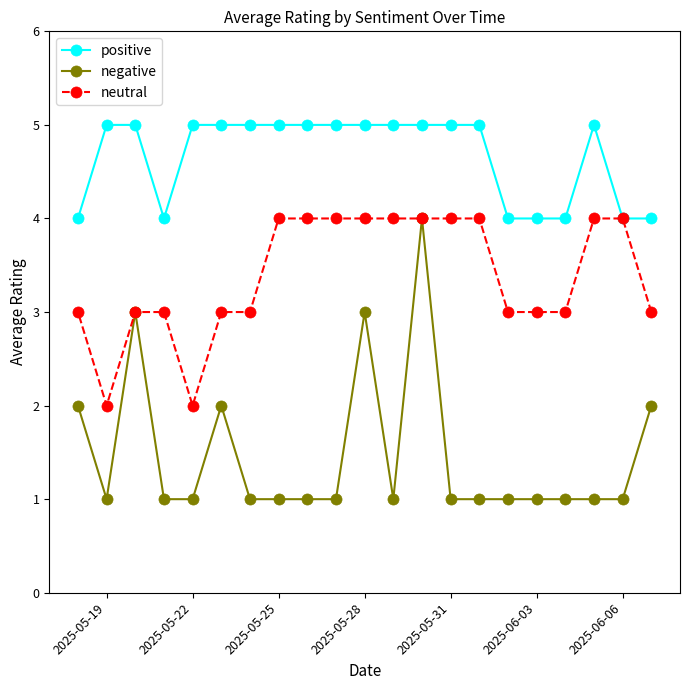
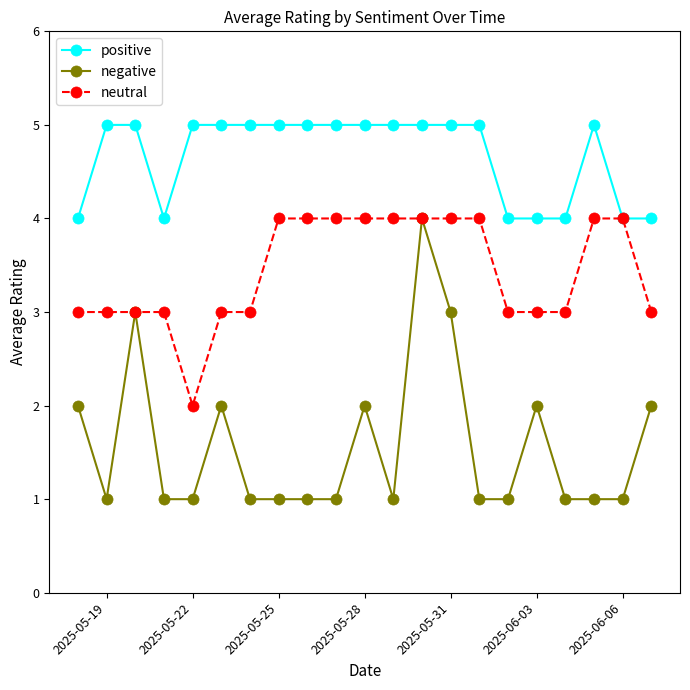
  {
    "positive": {
      "2025-05-19": 5,
      "2025-05-22": 5,
      "2025-05-25": 5,
      "2025-05-28": 5,
      "2025-05-31": 5,
      "2025-06-03": 4
    },
    "negative": {
      "2025-05-19": 1,
      "2025-05-22": 1,
      "2025-05-25": 1,
-     "2025-05-28": 3,
-     "2025-05-31": 1,
-     "2025-06-03": 1,
+     "2025-05-28": 2,
+     "2025-05-31": 3,
+     "2025-06-03": 2,
      "2025-06-06": 1
    },
    "neutral": {
-     "2025-05-19": 2,
+     "2025-05-19": 3,
      "2025-05-22": 2,
      "2025-05-25": 4,
      "2025-05-28": 4,
      "2025-05-31": 4,
      "2025-06-03": 3
    }
  }
